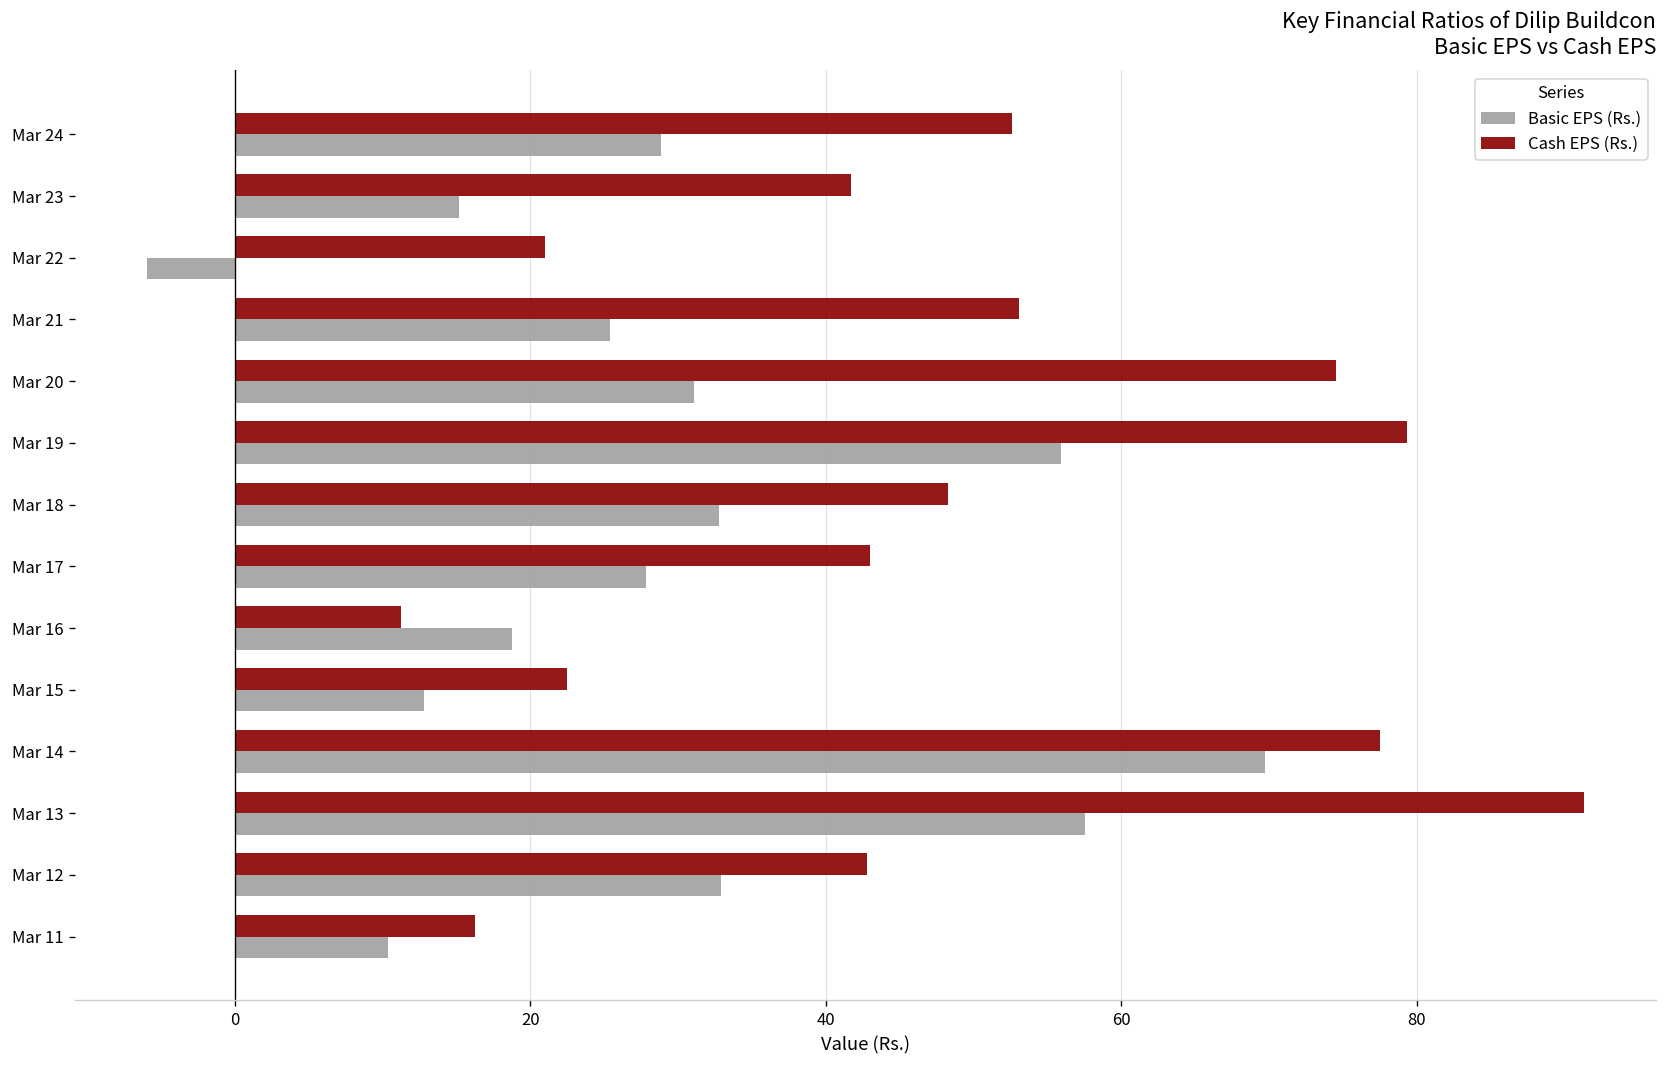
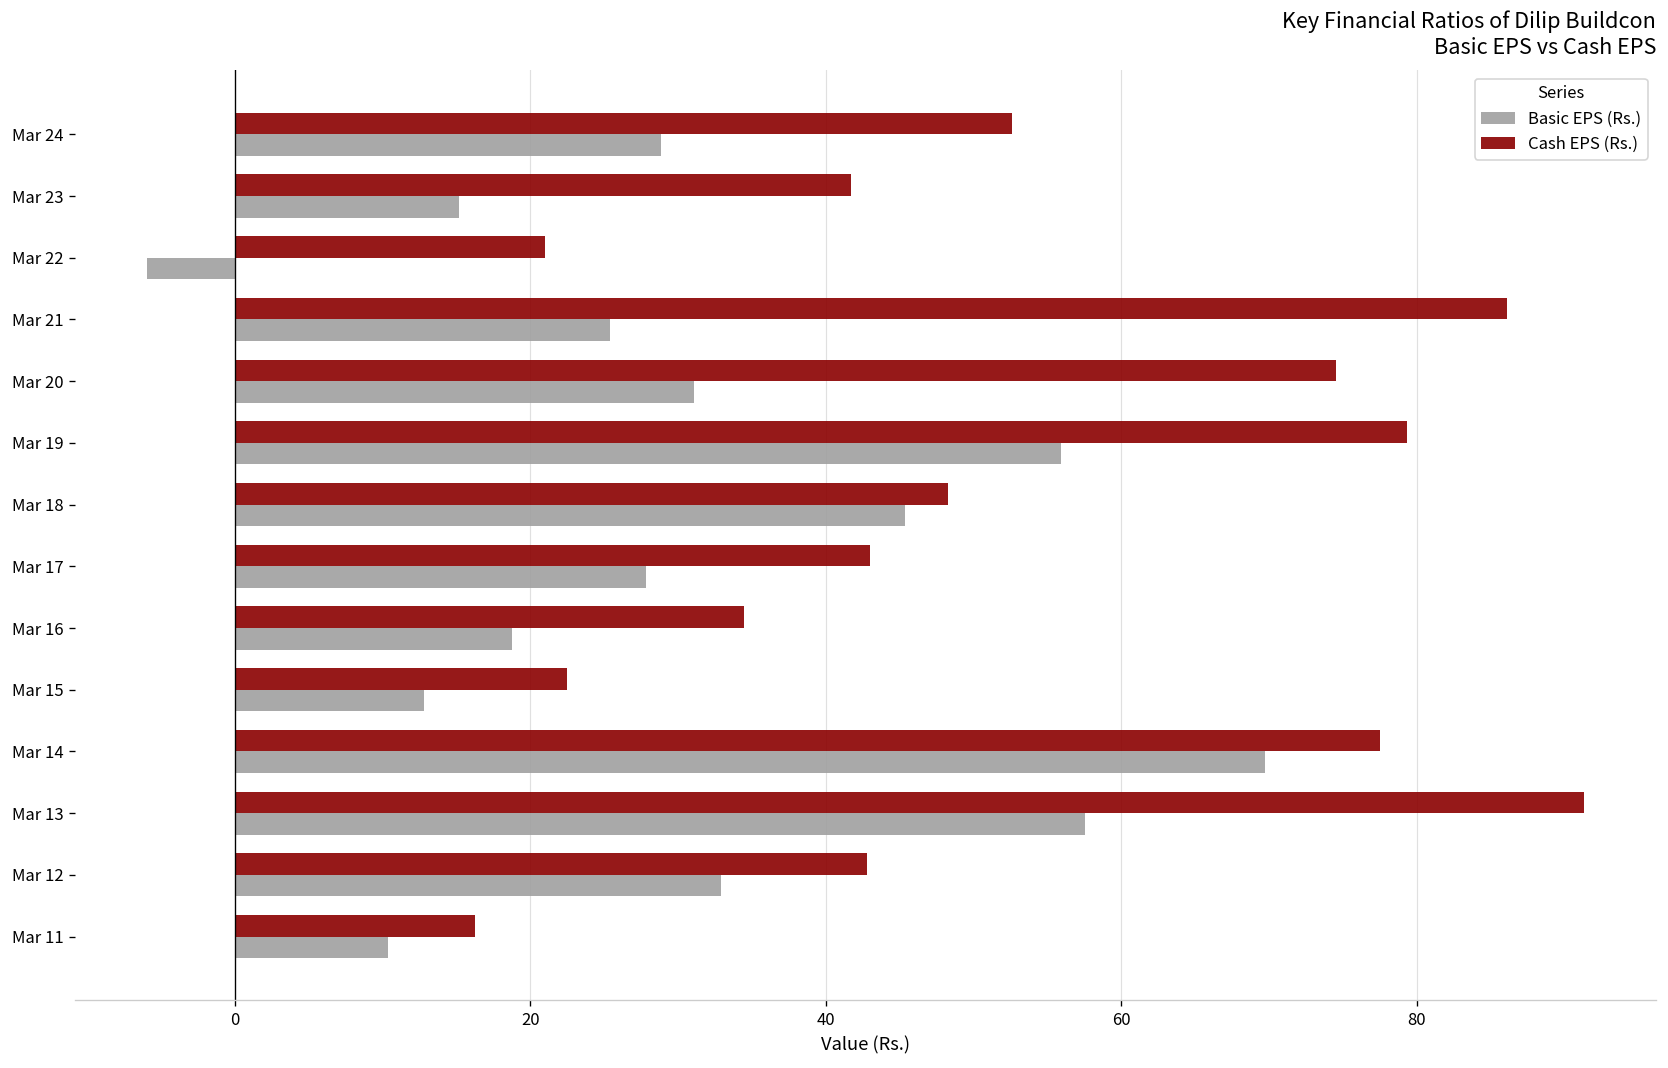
  {
    "Basic EPS (Rs.)": {
      "Mar 24": 28.9,
      "Mar 23": 15.2,
      "Mar 22": -5.9,
      "Mar 21": 25.4,
      "Mar 20": 31.1,
      "Mar 19": 55.9,
-     "Mar 18": 32.8,
+     "Mar 18": 45.4,
      "Mar 17": 27.8,
      "Mar 16": 18.8,
      "Mar 15": 12.8,
      "Mar 14": 69.7,
      "Mar 13": 57.6,
      "Mar 12": 32.9,
      "Mar 11": 10.4
    },
    "Cash EPS (Rs.)": {
      "Mar 24": 52.6,
      "Mar 23": 41.7,
      "Mar 22": 21.0,
-     "Mar 21": 53.1,
+     "Mar 21": 86.1,
      "Mar 20": 74.6,
      "Mar 19": 79.3,
      "Mar 18": 48.3,
      "Mar 17": 43.0,
-     "Mar 16": 11.3,
+     "Mar 16": 34.4,
      "Mar 15": 22.5,
      "Mar 14": 77.5,
      "Mar 13": 91.3,
      "Mar 12": 42.8,
      "Mar 11": 16.2
    }
  }
